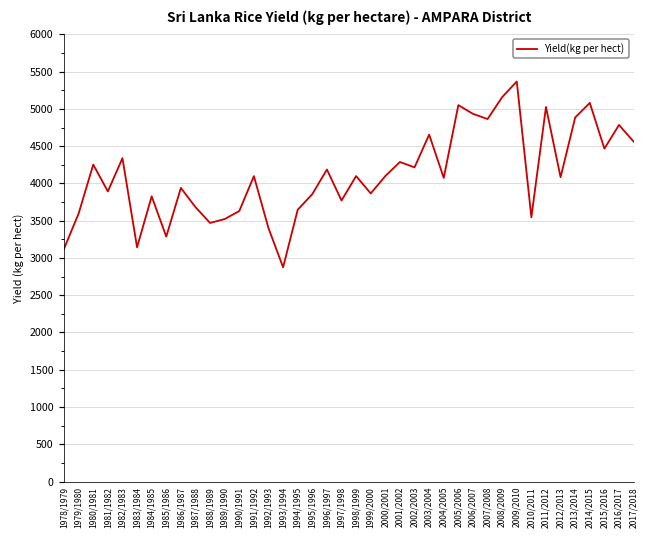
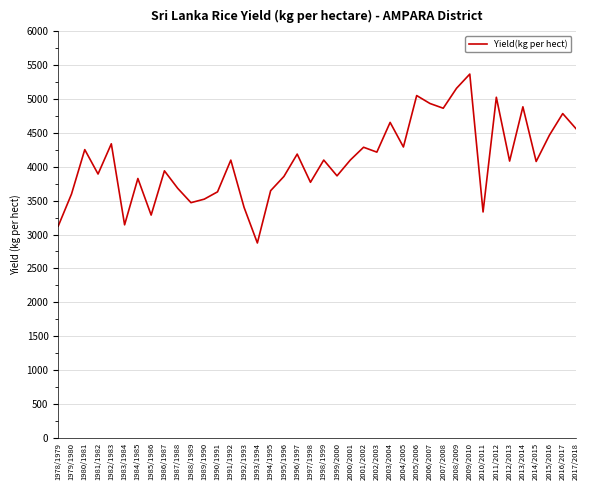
  {
    "1978/1979": 3100,
    "1979/1980": 3600,
    "1980/1981": 4300,
    "1981/1982": 3900,
    "1982/1983": 4300,
    "1983/1984": 3100,
    "1984/1985": 3800,
    "1985/1986": 3300,
    "1986/1987": 3900,
    "1987/1988": 3700,
    "1988/1989": 3500,
    "1989/1990": 3500,
    "1990/1991": 3600,
    "1991/1992": 4100,
    "1992/1993": 3400,
    "1993/1994": 2900,
    "1994/1995": 3600,
    "1995/1996": 3900,
    "1996/1997": 4200,
    "1997/1998": 3800,
    "1998/1999": 4100,
    "1999/2000": 3900,
    "2000/2001": 4100,
    "2001/2002": 4300,
    "2002/2003": 4200,
    "2003/2004": 4700,
-   "2004/2005": 4100,
+   "2004/2005": 4300,
    "2005/2006": 5100,
    "2006/2007": 4900,
    "2007/2008": 4900,
    "2008/2009": 5200,
    "2009/2010": 5400,
-   "2010/2011": 3500,
+   "2010/2011": 3300,
    "2011/2012": 5000,
    "2012/2013": 4100,
    "2013/2014": 4900,
-   "2014/2015": 5100,
+   "2014/2015": 4100,
    "2015/2016": 4500,
    "2016/2017": 4800,
    "2017/2018": 4600
  }
